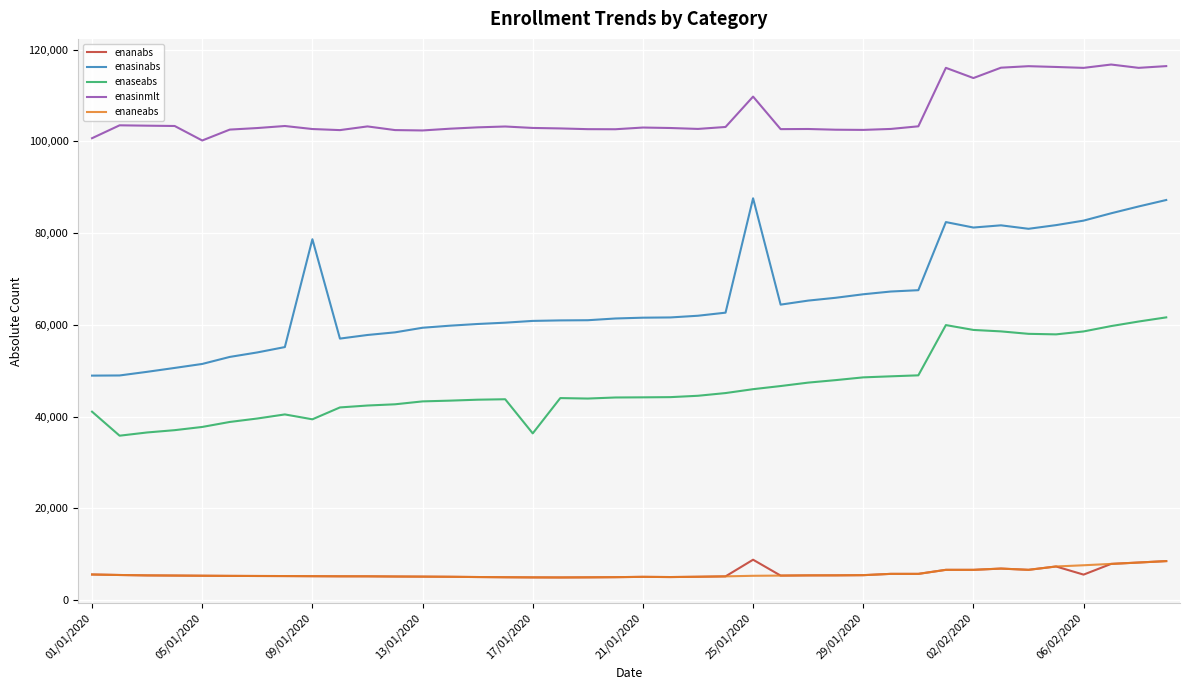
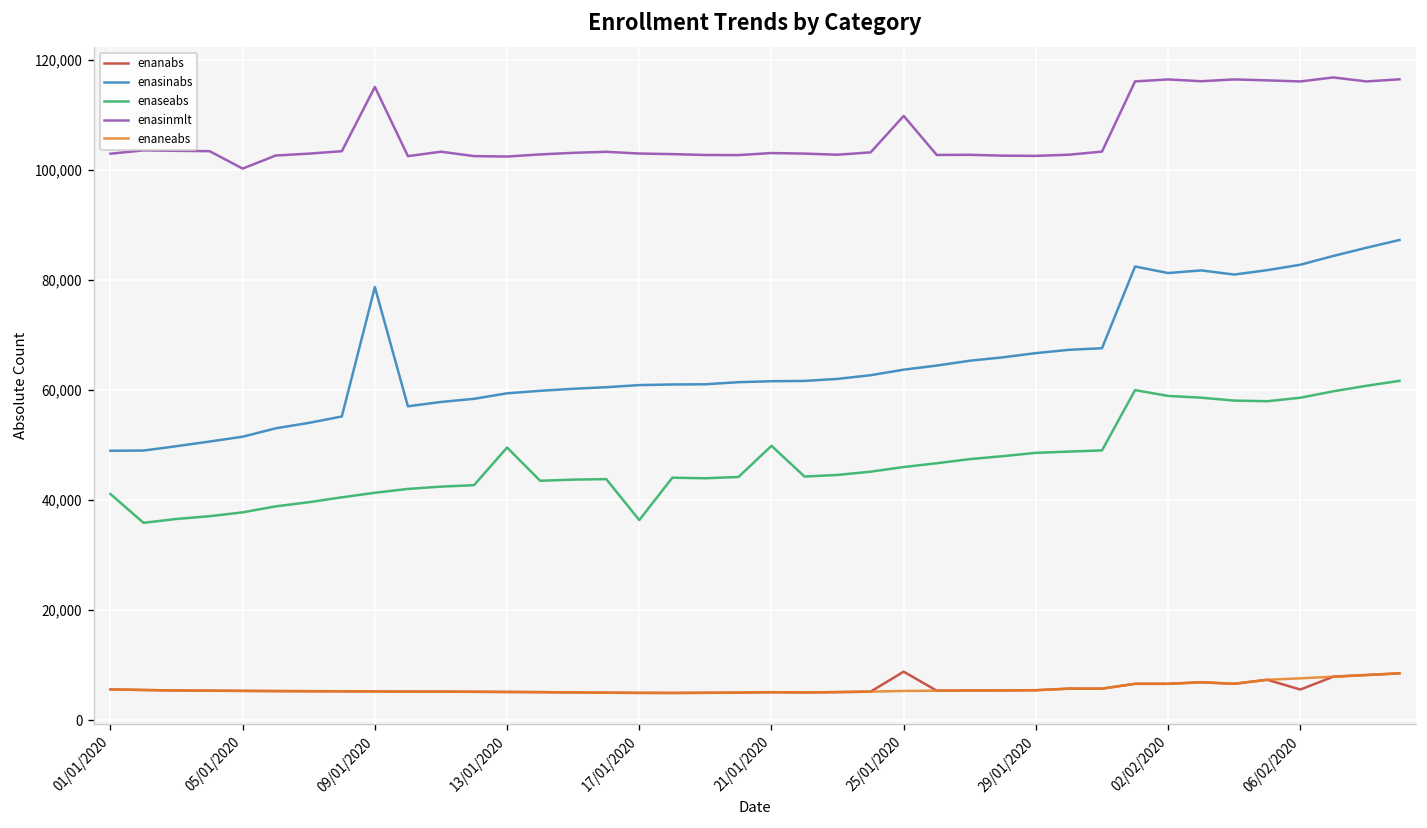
  {
    "enanabs": {
      "25/01/2020": "9,000",
      "06/02/2020": "6,000"
    },
    "enasinabs": {
      "01/01/2020": "49,000",
      "05/01/2020": "51,000",
      "09/01/2020": "79,000",
      "13/01/2020": "59,000",
      "17/01/2020": "61,000",
      "21/01/2020": "62,000",
-     "25/01/2020": "88,000",
+     "25/01/2020": "64,000",
      "29/01/2020": "67,000",
      "02/02/2020": "81,000",
      "06/02/2020": "83,000"
    },
    "enaseabs": {
      "01/01/2020": "41,000",
      "05/01/2020": "38,000",
-     "09/01/2020": "39,000",
-     "13/01/2020": "43,000",
+     "09/01/2020": "41,000",
+     "13/01/2020": "50,000",
      "17/01/2020": "36,000",
-     "21/01/2020": "44,000",
+     "21/01/2020": "50,000",
      "25/01/2020": "46,000",
      "29/01/2020": "49,000",
      "02/02/2020": "59,000",
      "06/02/2020": "59,000"
    },
    "enasinmlt": {
-     "01/01/2020": "101,000",
+     "01/01/2020": "103,000",
      "05/01/2020": "100,000",
-     "09/01/2020": "103,000",
+     "09/01/2020": "115,000",
      "13/01/2020": "102,000",
      "17/01/2020": "103,000",
      "21/01/2020": "103,000",
      "25/01/2020": "110,000",
      "29/01/2020": "103,000",
-     "02/02/2020": "114,000",
+     "02/02/2020": "116,000",
      "06/02/2020": "116,000"
    },
    "enaneabs": {
      "25/01/2020": "5,000",
      "06/02/2020": "8,000"
    }
  }
